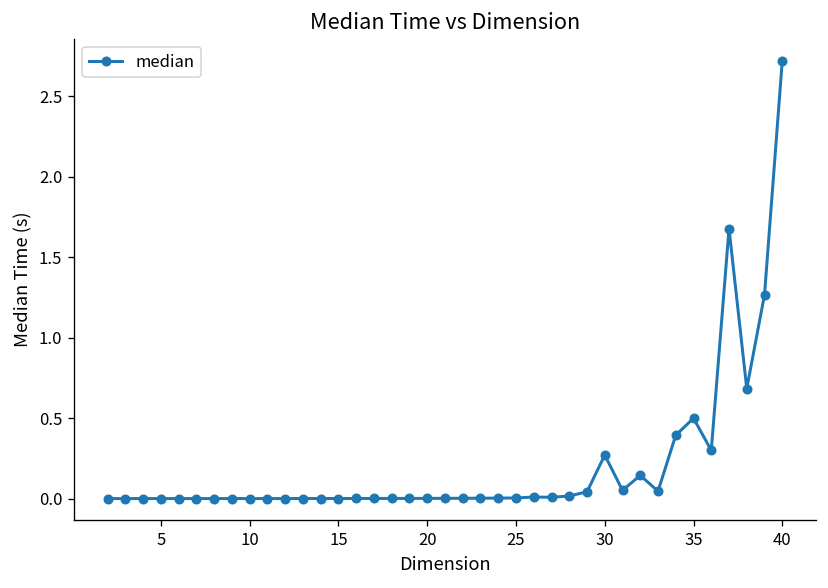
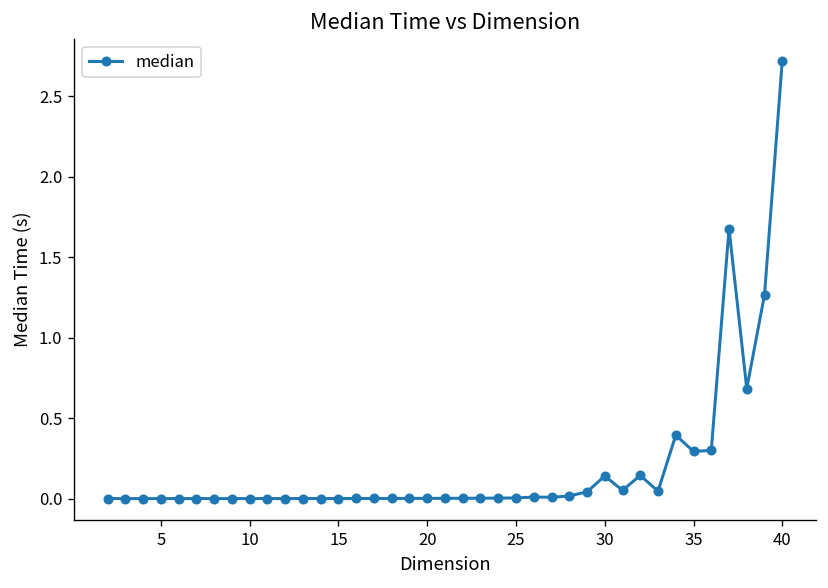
  {
    "5": 0.00,
    "10": 0.00,
    "15": 0.00,
    "20": 0.00,
    "25": 0.00,
-   "30": 0.27,
-   "35": 0.50,
+   "30": 0.14,
+   "35": 0.29,
    "40": 2.72
  }
